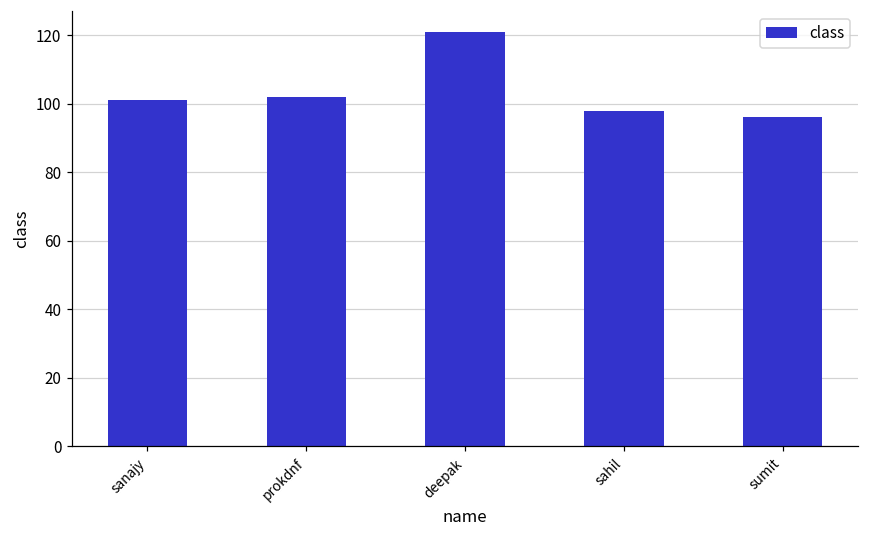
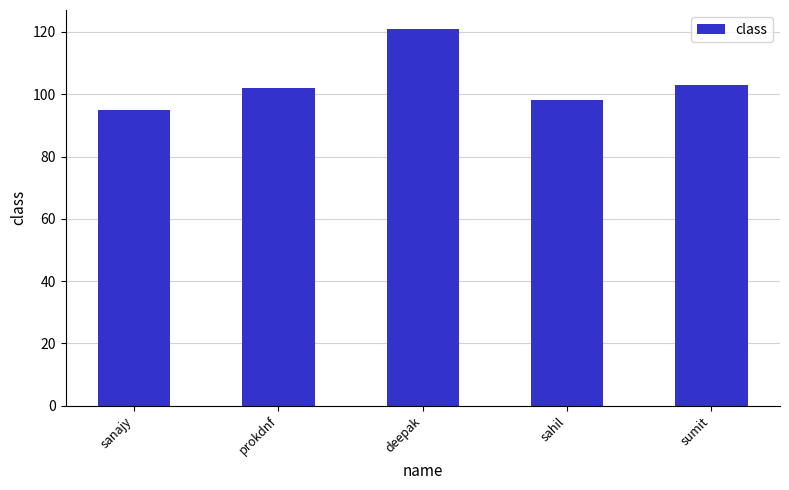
  {
-   "sanajy": 101,
+   "sanajy": 95,
    "prokdnf": 102,
    "deepak": 121,
    "sahil": 98,
-   "sumit": 96
+   "sumit": 103
  }
